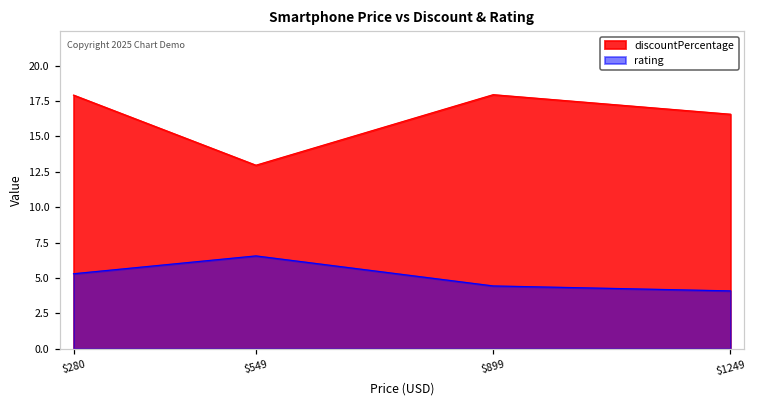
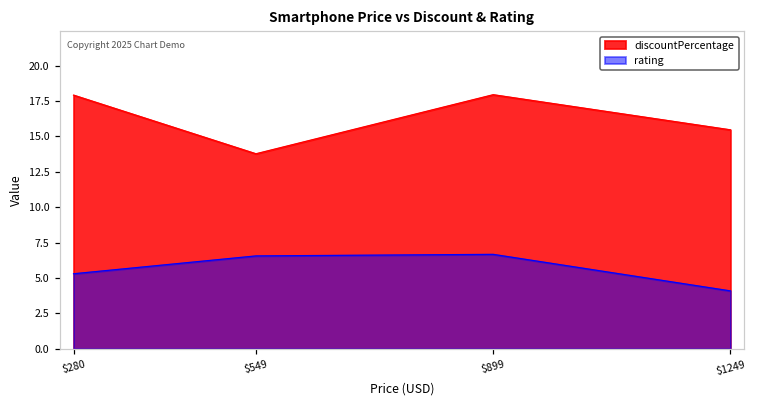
  {
    "discountPercentage": {
      "$280": 17.9,
-     "$549": 13.0,
+     "$549": 13.8,
      "$899": 17.9,
-     "$1249": 16.6
+     "$1249": 15.5
    },
    "rating": {
      "$280": 5.3,
      "$549": 6.6,
-     "$899": 4.4,
+     "$899": 6.7,
      "$1249": 4.1
    }
  }
